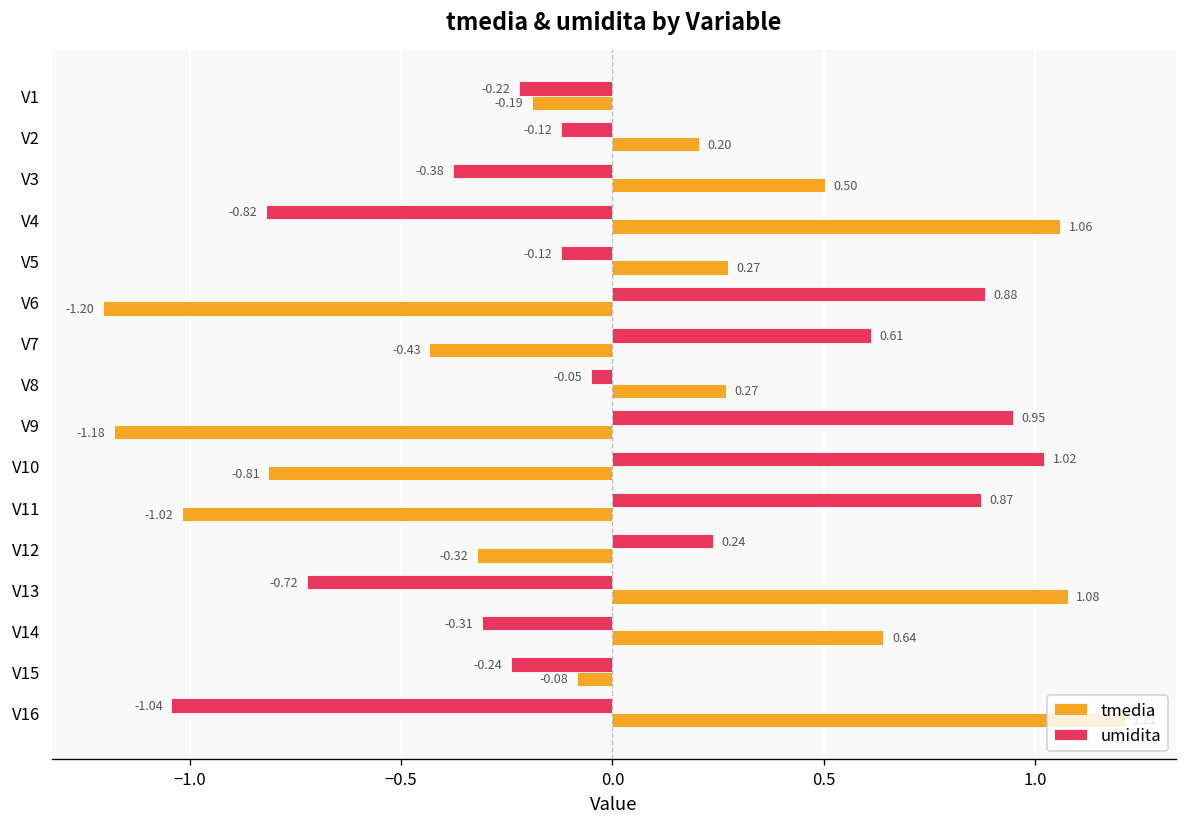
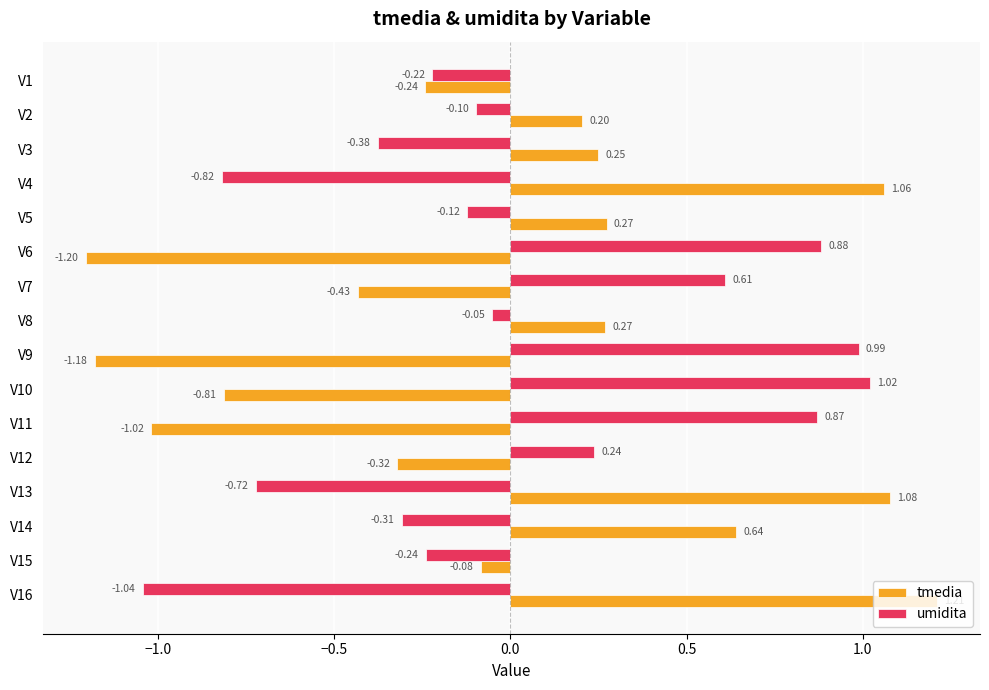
  {
    "tmedia": {
-     "V1": -0.19,
+     "V1": -0.24,
      "V2": 0.20,
-     "V3": 0.50,
+     "V3": 0.25,
      "V4": 1.06,
      "V5": 0.27,
      "V6": -1.20,
      "V7": -0.43,
      "V8": 0.27,
      "V9": -1.18,
      "V10": -0.81,
      "V11": -1.02,
      "V12": -0.32,
      "V13": 1.08,
      "V14": 0.64,
      "V15": -0.08
    },
    "umidita": {
      "V1": -0.22,
-     "V2": -0.12,
+     "V2": -0.10,
      "V3": -0.38,
      "V4": -0.82,
      "V5": -0.12,
      "V6": 0.88,
      "V7": 0.61,
      "V8": -0.05,
-     "V9": 0.95,
+     "V9": 0.99,
      "V10": 1.02,
      "V11": 0.87,
      "V12": 0.24,
      "V13": -0.72,
      "V14": -0.31,
      "V15": -0.24,
      "V16": -1.04
    }
  }
